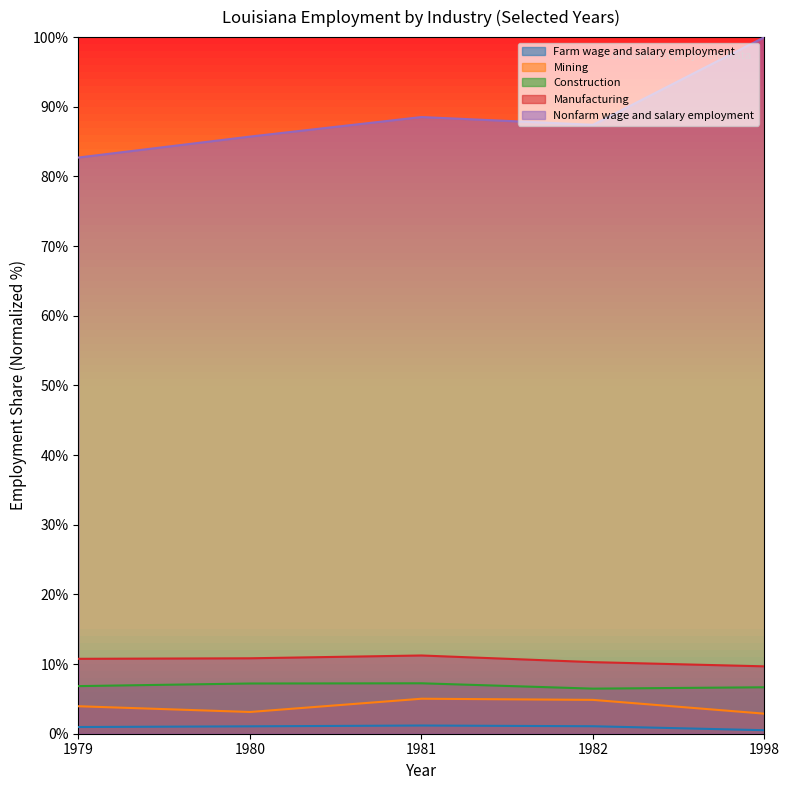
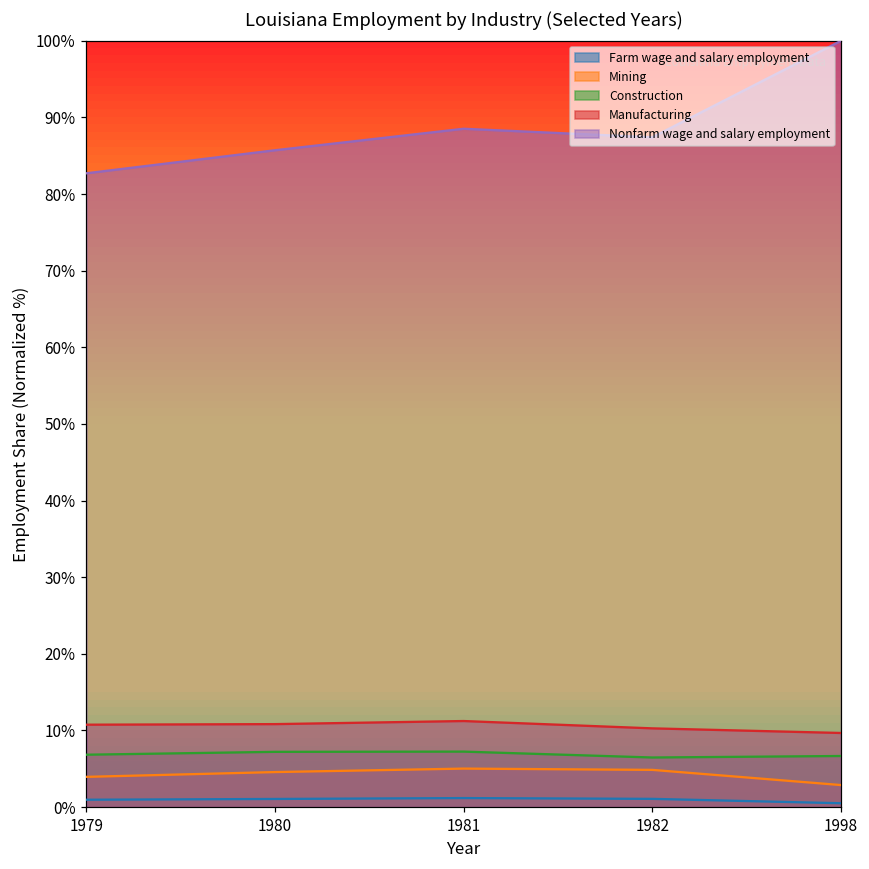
  {
    "Farm wage and salary employment": {
      "1979": "1%",
      "1980": "1%",
      "1981": "1%",
      "1982": "1%",
      "1998": "1%"
    },
    "Mining": {
      "1979": "4%",
-     "1980": "3%",
+     "1980": "5%",
      "1981": "5%",
      "1982": "5%",
      "1998": "3%"
    },
    "Construction": {
      "1979": "7%",
      "1980": "7%",
      "1981": "7%",
      "1982": "6%",
      "1998": "7%"
    },
    "Manufacturing": {
      "1979": "11%",
      "1980": "11%",
      "1981": "11%",
      "1982": "10%",
      "1998": "10%"
    },
    "Nonfarm wage and salary employment": {
      "1979": "83%",
      "1980": "86%",
      "1981": "89%",
      "1998": "100%"
    }
  }
